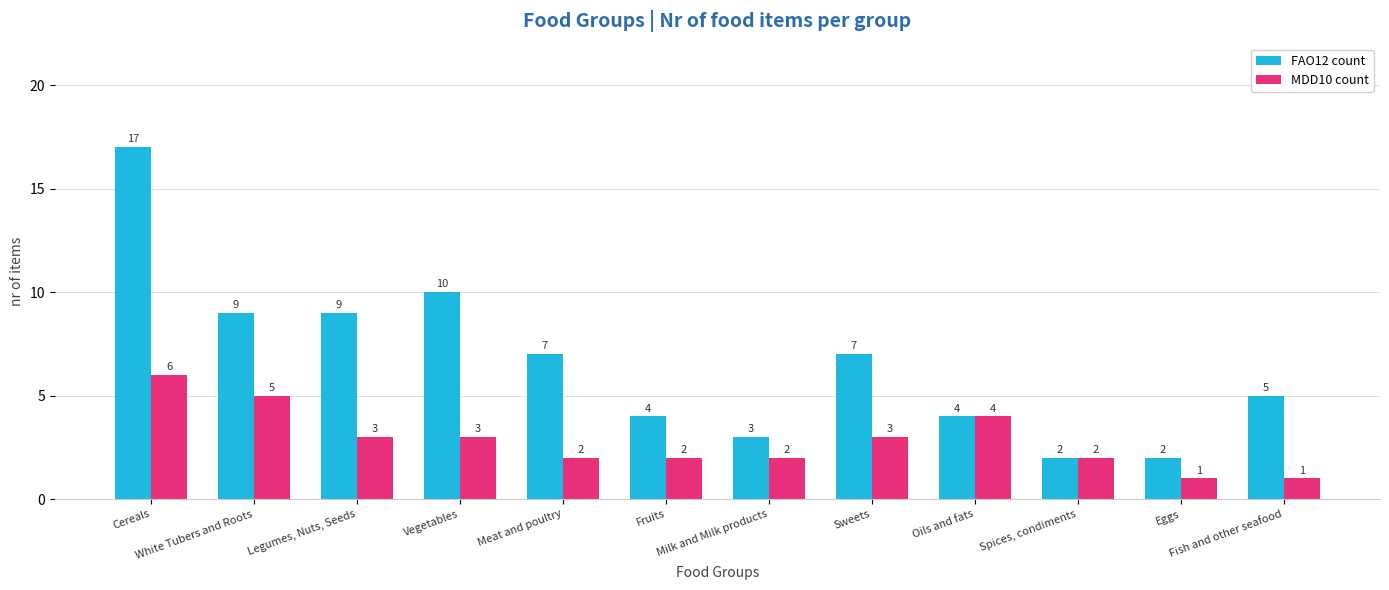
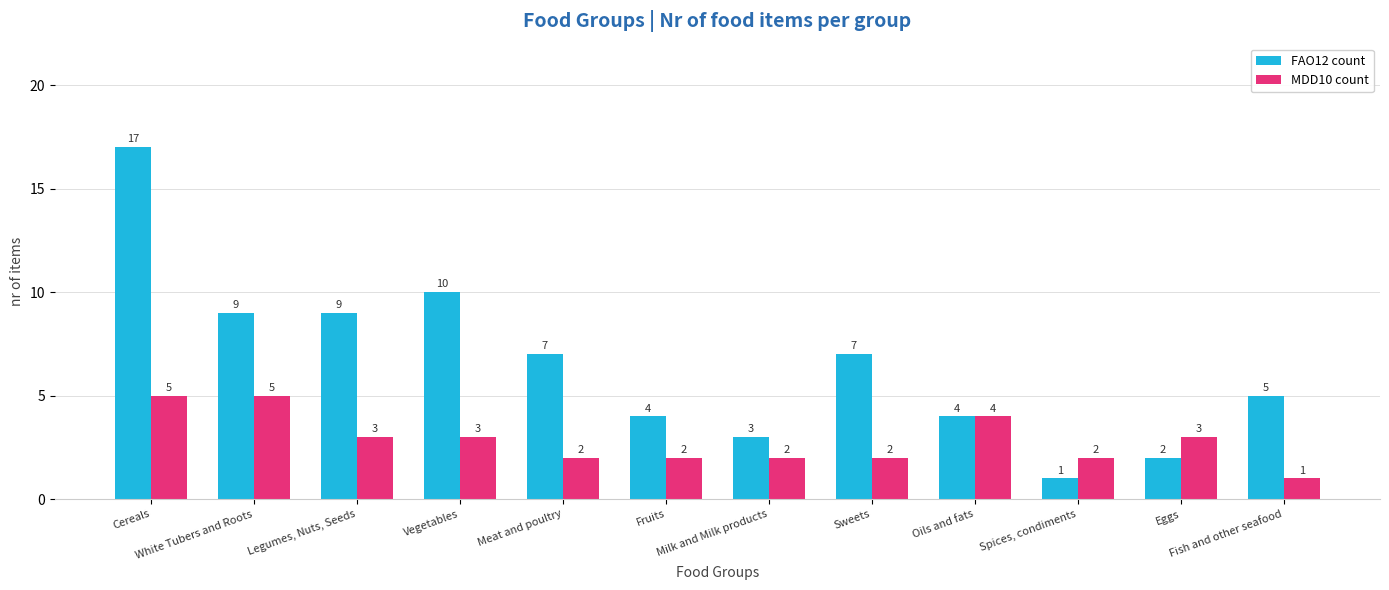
  {
    "FAO12 count": {
      "Cereals": 17,
      "White Tubers and Roots": 9,
      "Legumes, Nuts, Seeds": 9,
      "Vegetables": 10,
      "Meat and poultry": 7,
      "Fruits": 4,
      "Milk and Milk products": 3,
      "Sweets": 7,
      "Oils and fats": 4,
-     "Spices, condiments": 2,
+     "Spices, condiments": 1,
      "Eggs": 2,
      "Fish and other seafood": 5
    },
    "MDD10 count": {
-     "Cereals": 6,
+     "Cereals": 5,
      "White Tubers and Roots": 5,
      "Legumes, Nuts, Seeds": 3,
      "Vegetables": 3,
      "Meat and poultry": 2,
      "Fruits": 2,
      "Milk and Milk products": 2,
-     "Sweets": 3,
+     "Sweets": 2,
      "Oils and fats": 4,
      "Spices, condiments": 2,
-     "Eggs": 1,
+     "Eggs": 3,
      "Fish and other seafood": 1
    }
  }
